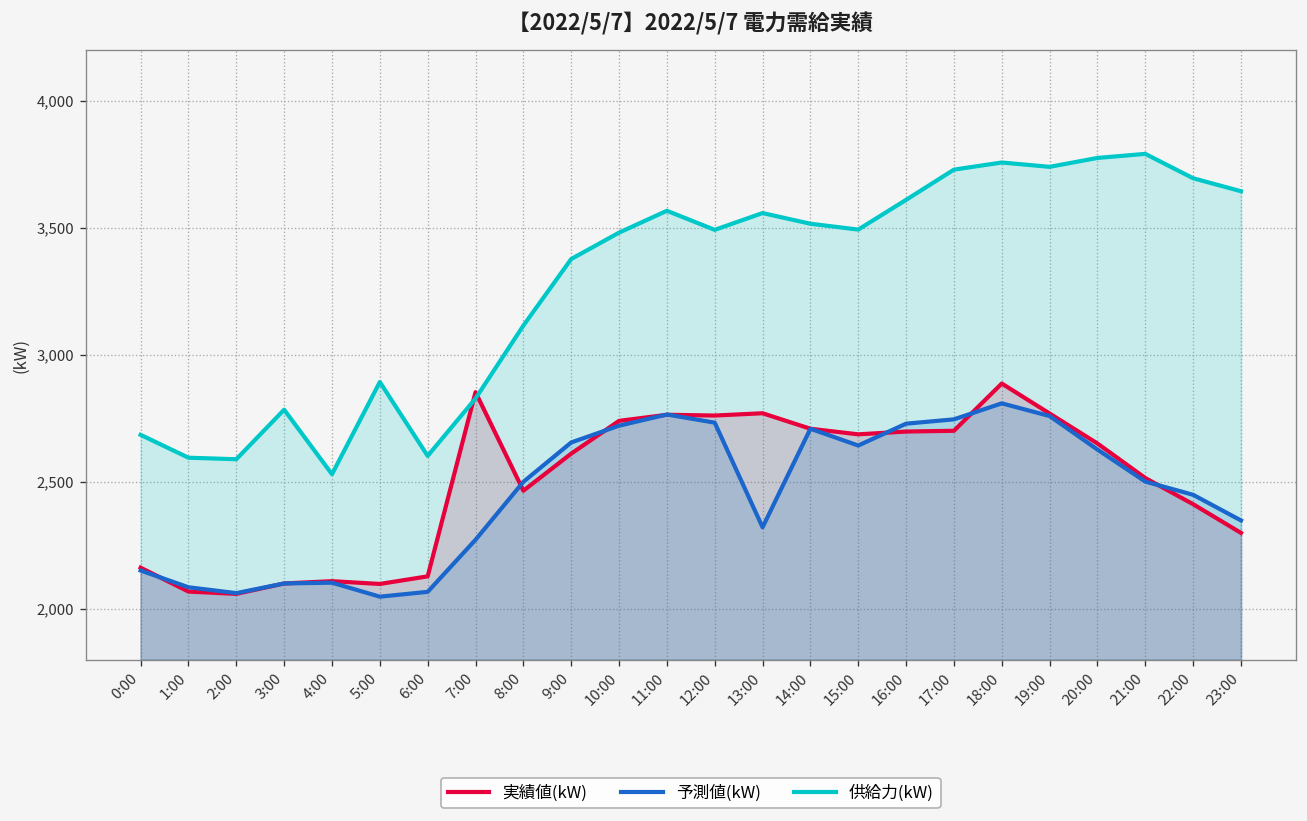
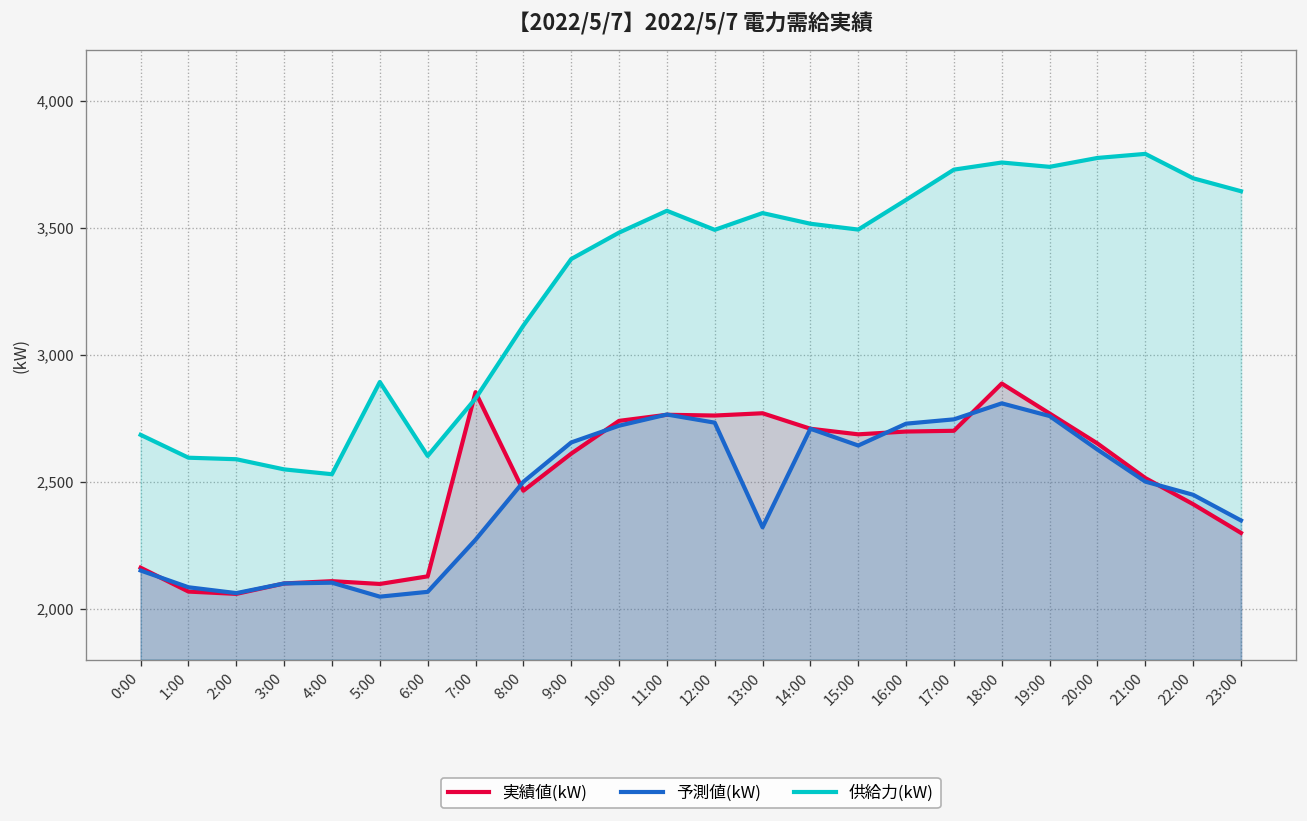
  {
    "実績値(kW)": {
      "1:00": "2,070",
      "5:00": "2,100",
      "6:00": "2,130",
      "7:00": "2,850",
      "8:00": "2,470",
      "9:00": "2,610",
      "10:00": "2,740",
      "12:00": "2,760",
      "13:00": "2,770",
      "15:00": "2,690",
      "16:00": "2,700",
      "17:00": "2,700",
      "18:00": "2,890",
      "20:00": "2,650",
      "21:00": "2,520",
      "22:00": "2,410",
      "23:00": "2,300"
    },
    "予測値(kW)": {
      "1:00": "2,090",
      "5:00": "2,050",
      "6:00": "2,070",
      "7:00": "2,270",
      "8:00": "2,500",
      "9:00": "2,660",
      "10:00": "2,720",
      "12:00": "2,730",
      "13:00": "2,320",
      "15:00": "2,640",
      "16:00": "2,730",
      "17:00": "2,750",
      "18:00": "2,810",
      "20:00": "2,630",
      "21:00": "2,500",
      "22:00": "2,450",
      "23:00": "2,350"
    },
    "供給力(kW)": {
      "0:00": "2,690",
      "1:00": "2,600",
      "2:00": "2,590",
-     "3:00": "2,780",
+     "3:00": "2,550",
      "4:00": "2,530",
      "5:00": "2,890",
      "6:00": "2,600",
      "7:00": "2,830",
      "8:00": "3,120",
      "9:00": "3,380",
      "10:00": "3,480",
      "11:00": "3,570",
      "12:00": "3,490",
      "13:00": "3,560",
      "14:00": "3,520",
      "15:00": "3,490",
      "16:00": "3,610",
      "17:00": "3,730",
      "18:00": "3,760",
      "19:00": "3,740",
      "20:00": "3,780",
      "21:00": "3,790",
      "22:00": "3,700",
      "23:00": "3,640"
    }
  }
